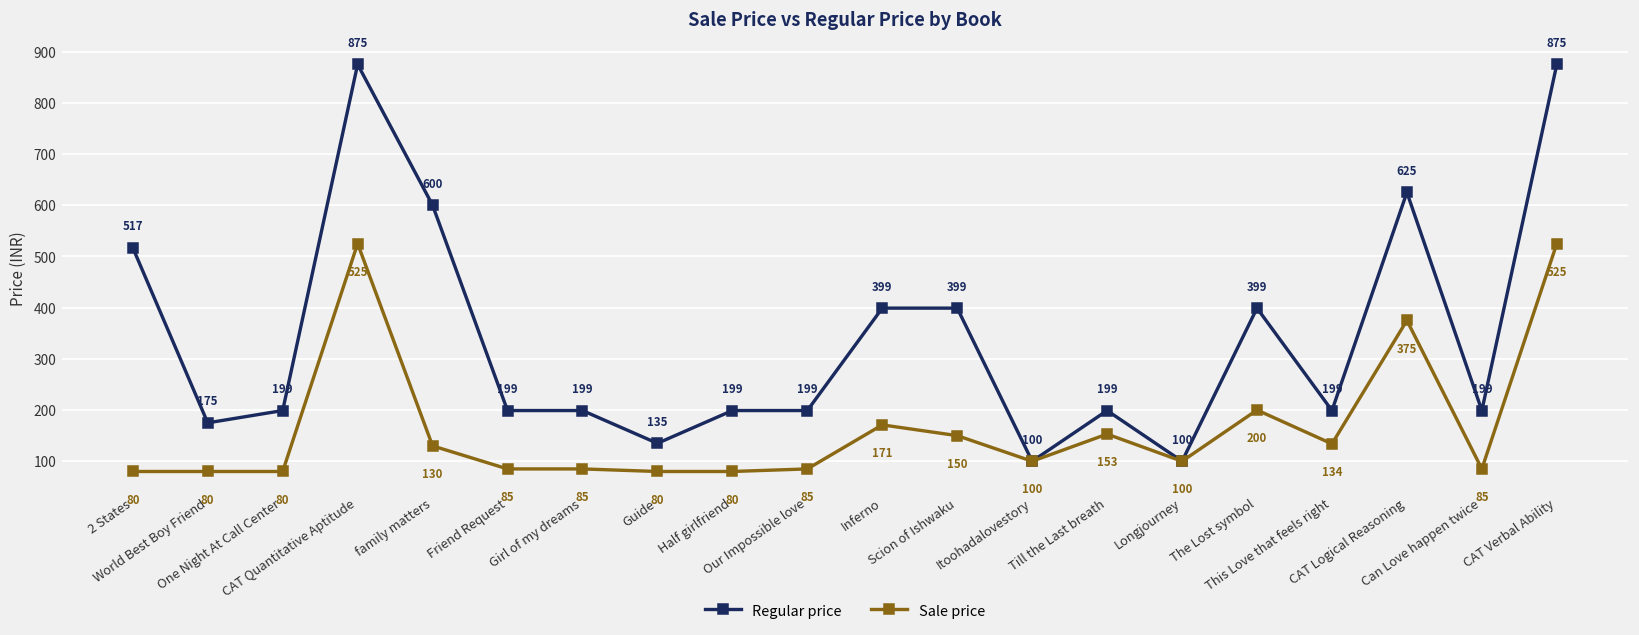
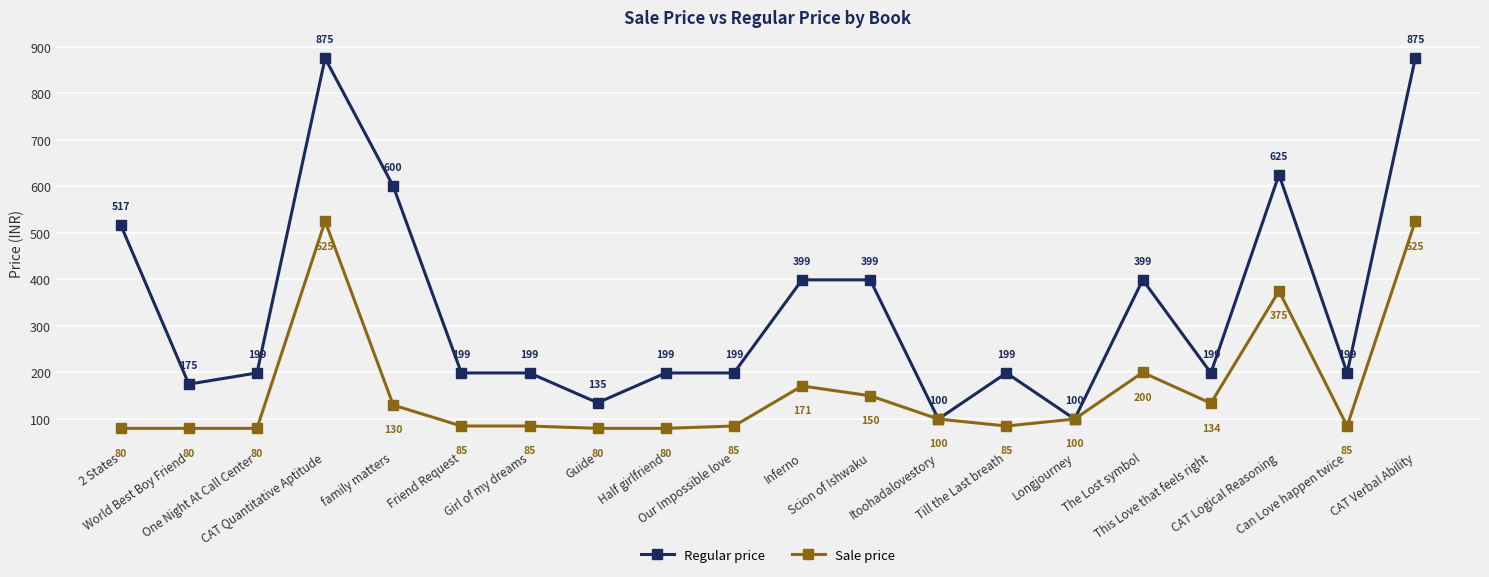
  {
    "Regular price": {
      "2 States": 517,
      "World Best Boy Friend": 175,
      "One Night At Call Center": 199,
      "CAT Quantitative Aptitude": 875,
      "family matters": 600,
      "Friend Request": 199,
      "Girl of my dreams": 199,
      "Guide": 135,
      "Half girlfriend": 199,
      "Our Impossible love": 199,
      "Inferno": 399,
      "Scion of Ishwaku": 399,
      "Till the Last breath": 199,
      "The Lost symbol": 399,
      "This Love that feels right": 199,
      "CAT Logical Reasoning": 625,
      "Can Love happen twice": 199,
      "CAT Verbal Ability": 875
    },
    "Sale price": {
      "2 States": 80,
      "World Best Boy Friend": 80,
      "One Night At Call Center": 80,
      "CAT Quantitative Aptitude": 525,
      "family matters": 130,
      "Friend Request": 85,
      "Girl of my dreams": 85,
      "Guide": 80,
      "Half girlfriend": 80,
      "Our Impossible love": 85,
      "Inferno": 171,
      "Scion of Ishwaku": 150,
-     "Till the Last breath": 153,
+     "Till the Last breath": 85,
      "The Lost symbol": 200,
      "This Love that feels right": 134,
      "CAT Logical Reasoning": 375,
      "Can Love happen twice": 85,
      "CAT Verbal Ability": 525
    }
  }
